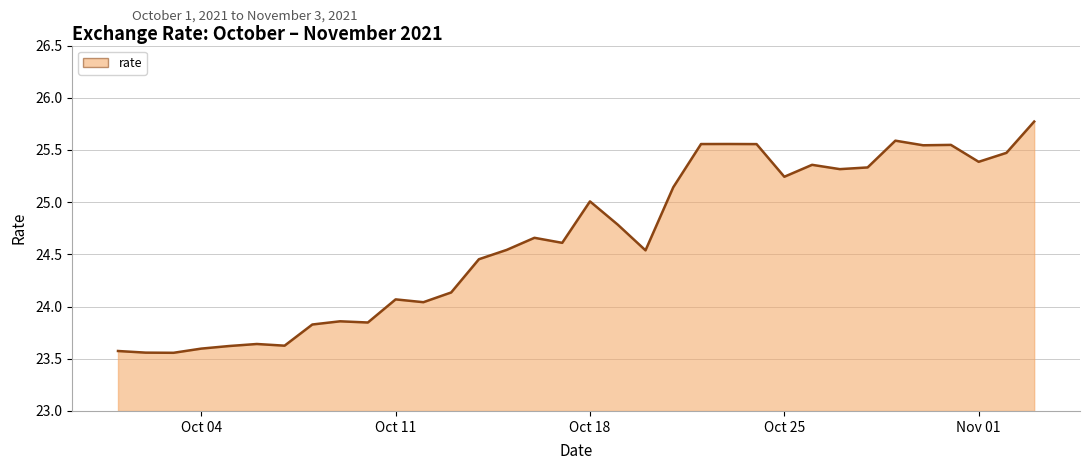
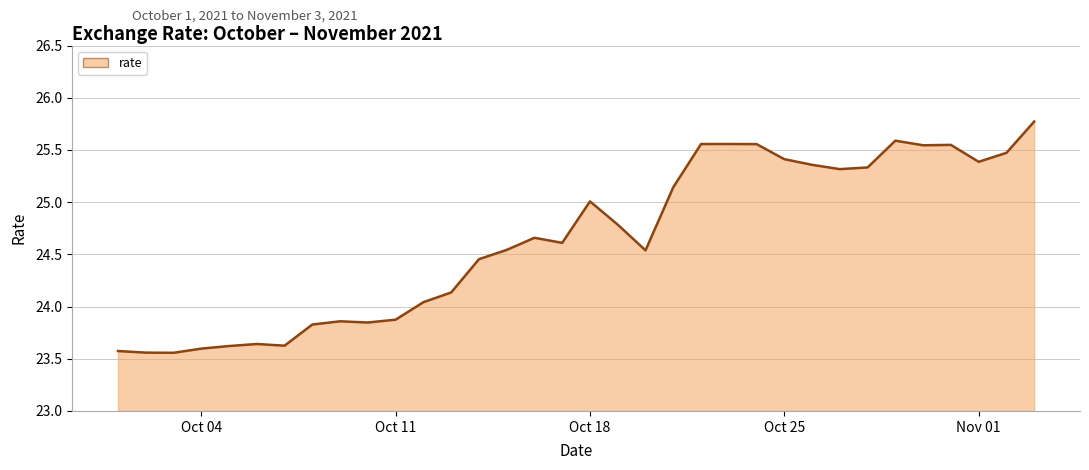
  {
    "Oct 04": 23.60,
-   "Oct 11": 24.07,
+   "Oct 11": 23.87,
    "Oct 18": 25.01,
-   "Oct 25": 25.24,
+   "Oct 25": 25.41,
    "Nov 01": 25.39
  }
